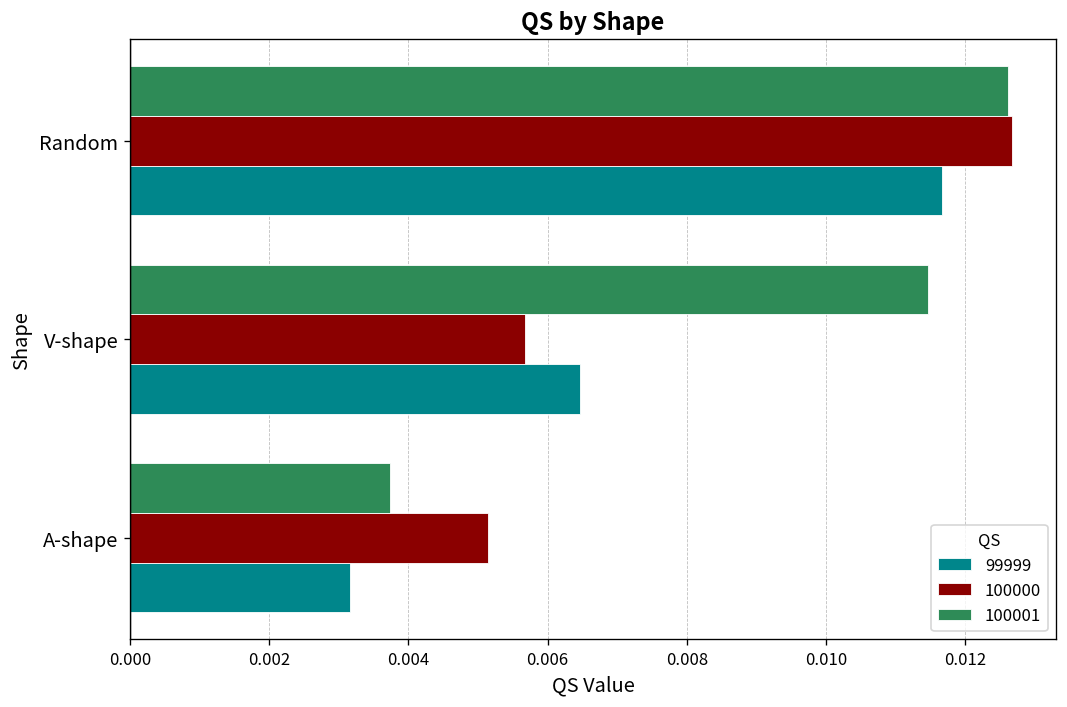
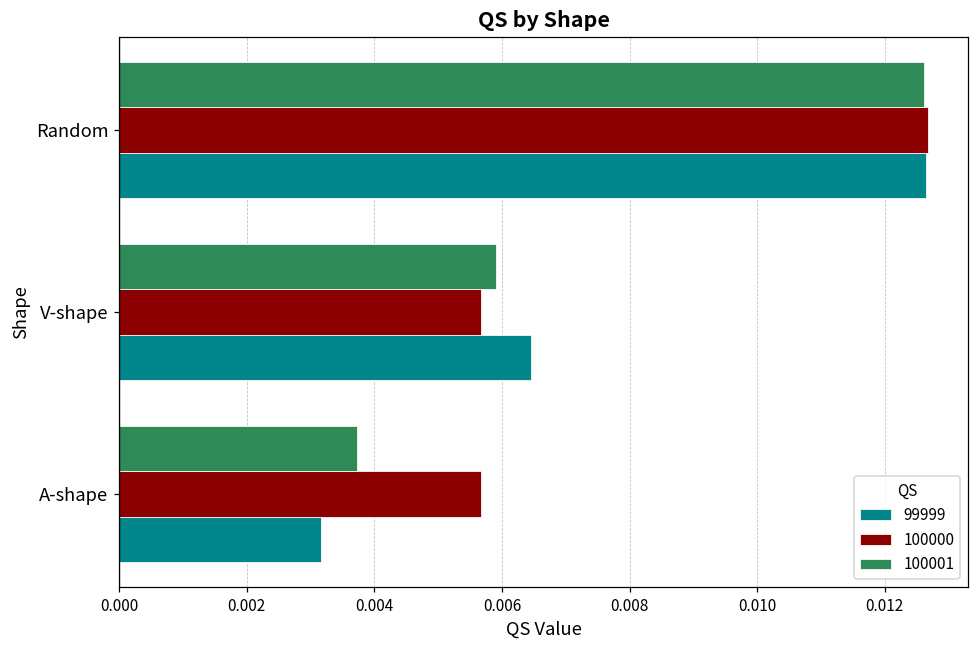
  {
    "99999": {
-     "Random": 0.0117,
+     "Random": 0.0126,
      "V-shape": 0.0065,
      "A-shape": 0.0032
    },
    "100000": {
      "Random": 0.0127,
      "V-shape": 0.0057,
-     "A-shape": 0.0051
+     "A-shape": 0.0057
    },
    "100001": {
      "Random": 0.0126,
-     "V-shape": 0.0115,
+     "V-shape": 0.0059,
      "A-shape": 0.0037
    }
  }
